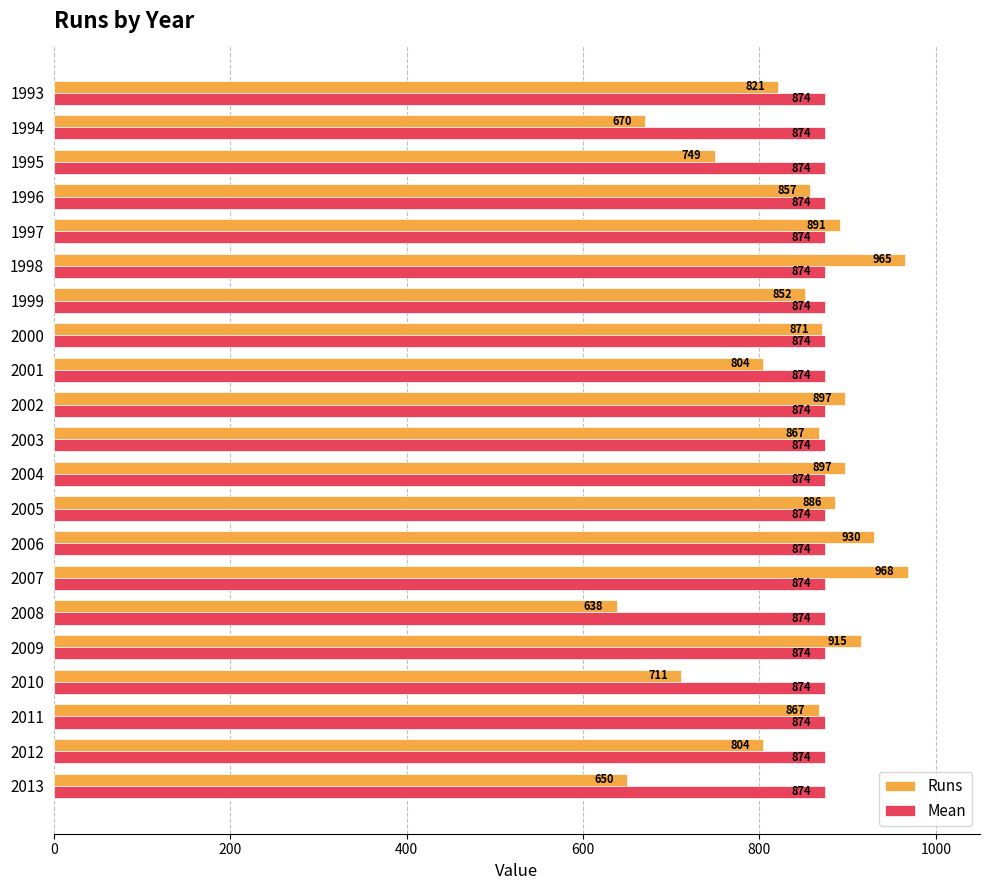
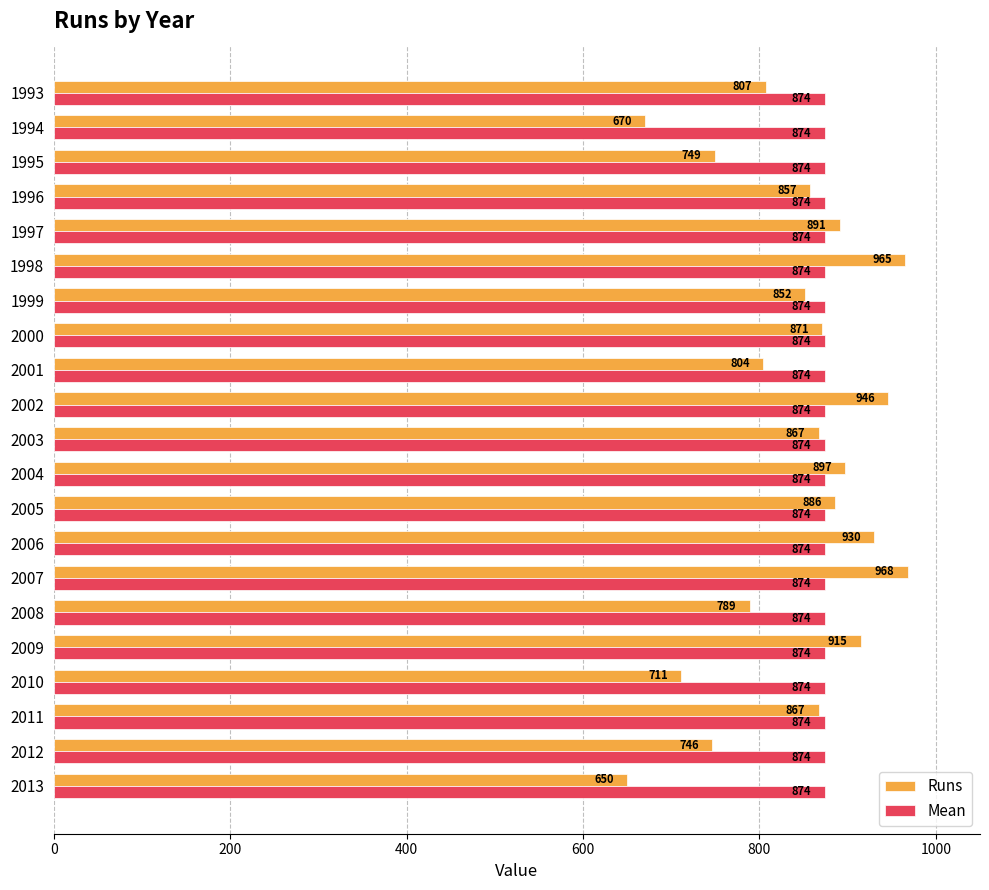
  {
    "Runs": {
-     "1993": 821,
+     "1993": 807,
      "1994": 670,
      "1995": 749,
      "1996": 857,
      "1997": 891,
      "1998": 965,
      "1999": 852,
      "2000": 871,
      "2001": 804,
-     "2002": 897,
+     "2002": 946,
      "2003": 867,
      "2004": 897,
      "2005": 886,
      "2006": 930,
      "2007": 968,
-     "2008": 638,
+     "2008": 789,
      "2009": 915,
      "2010": 711,
      "2011": 867,
-     "2012": 804,
+     "2012": 746,
      "2013": 650
    },
    "Mean": {
      "1993": 874,
      "1994": 874,
      "1995": 874,
      "1996": 874,
      "1997": 874,
      "1998": 874,
      "1999": 874,
      "2000": 874,
      "2001": 874,
      "2002": 874,
      "2003": 874,
      "2004": 874,
      "2005": 874,
      "2006": 874,
      "2007": 874,
      "2008": 874,
      "2009": 874,
      "2010": 874,
      "2011": 874,
      "2012": 874,
      "2013": 874
    }
  }
